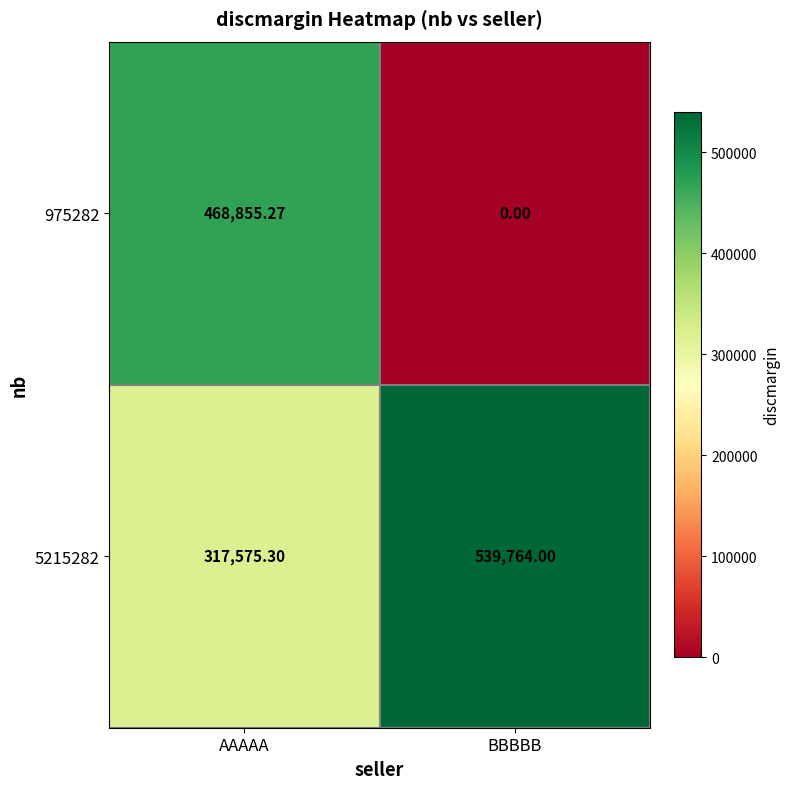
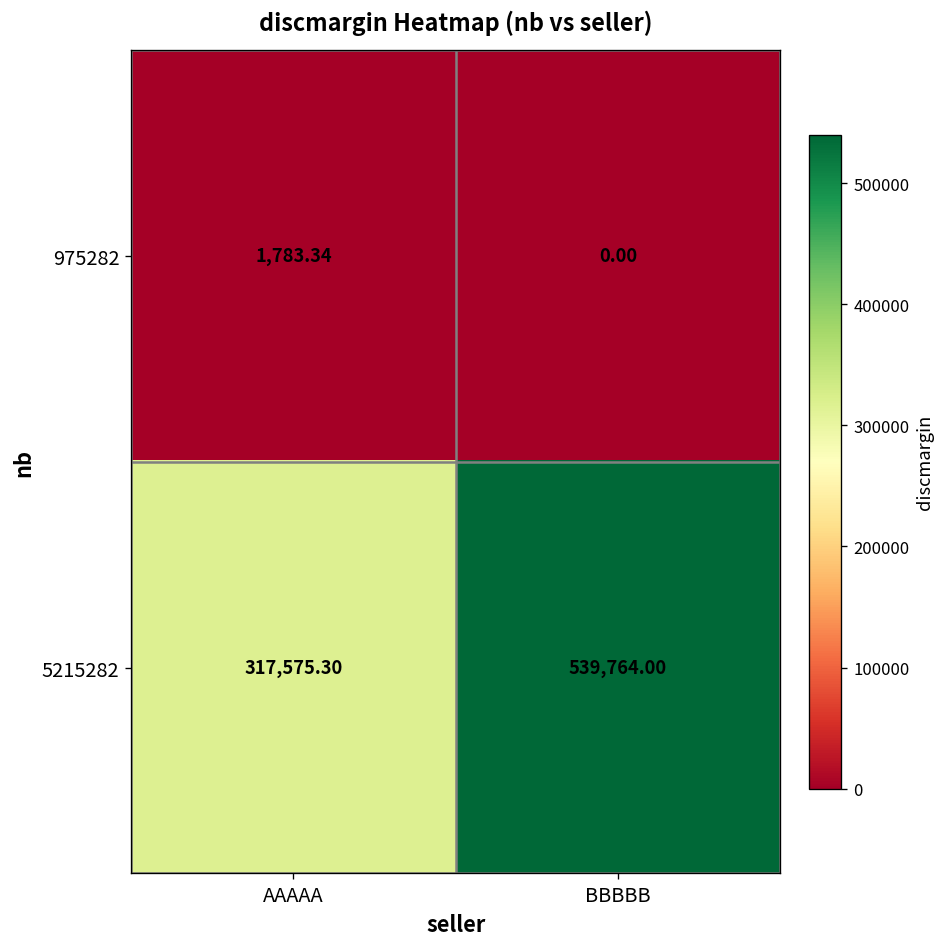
  {
    "975282": {
-     "AAAAA": "468,855.27",
+     "AAAAA": "1,783.34",
      "BBBBB": "0.00"
    },
    "5215282": {
      "AAAAA": "317,575.30",
      "BBBBB": "539,764.00"
    }
  }
